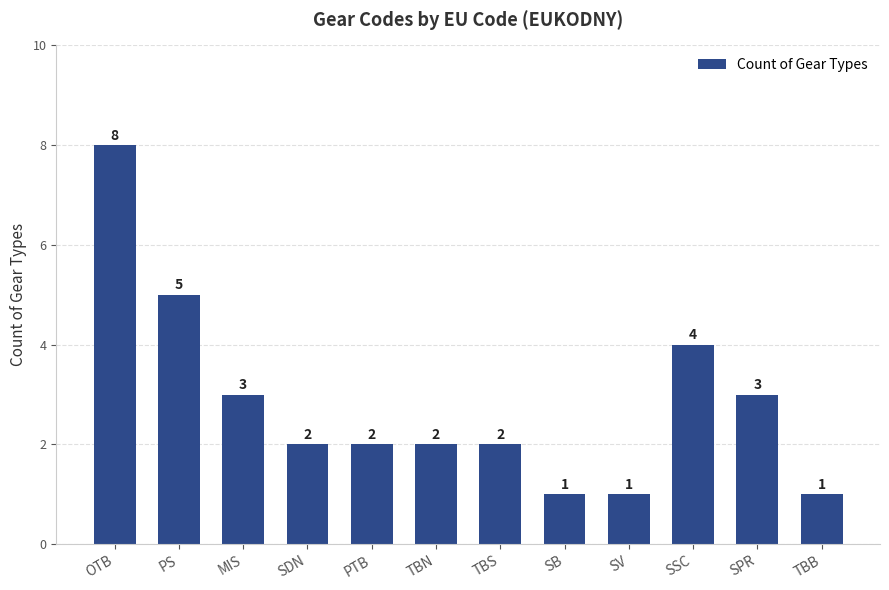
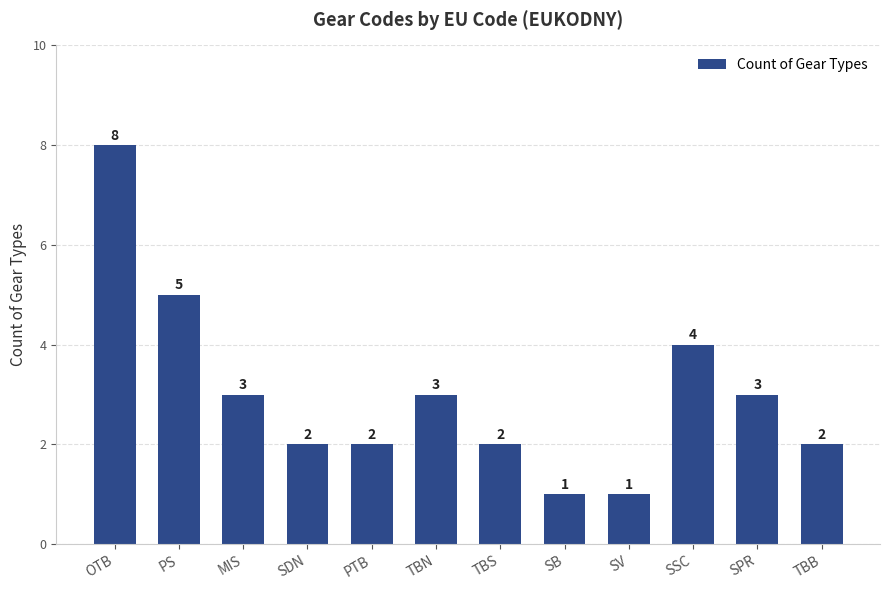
  {
    "OTB": 8,
    "PS": 5,
    "MIS": 3,
    "SDN": 2,
    "PTB": 2,
-   "TBN": 2,
+   "TBN": 3,
    "TBS": 2,
    "SB": 1,
    "SV": 1,
    "SSC": 4,
    "SPR": 3,
-   "TBB": 1
+   "TBB": 2
  }
